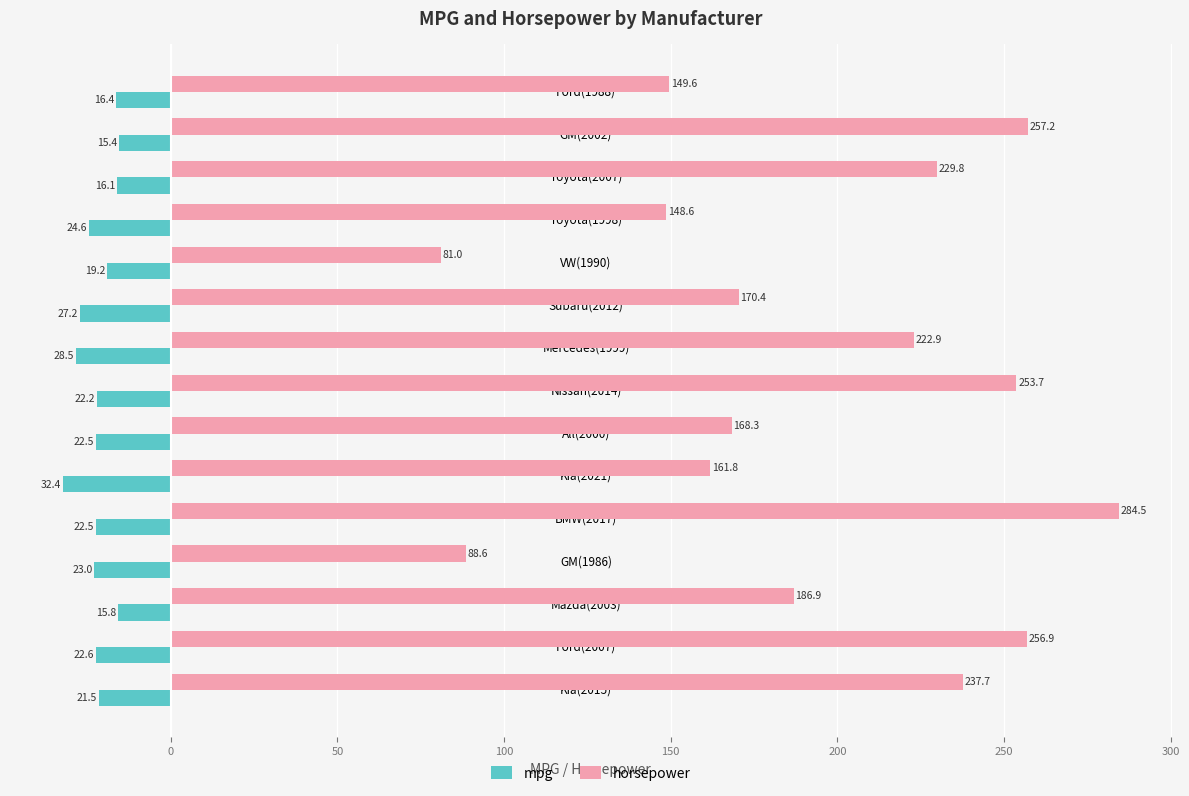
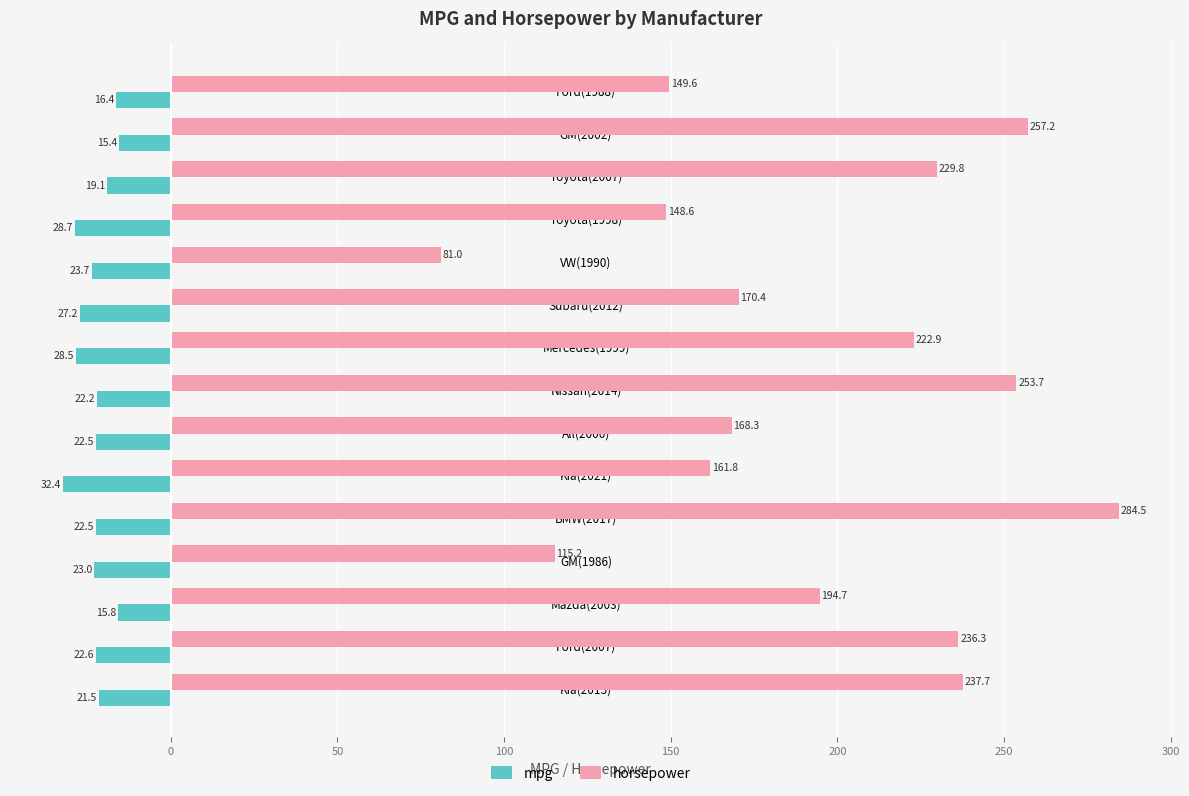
  {
    "mpg": {
-     "Toyota(2007)": 16.1,
-     "Toyota(1998)": 24.6,
-     "VW(1990)": 19.2
+     "Toyota(2007)": 19.1,
+     "Toyota(1998)": 28.7,
+     "VW(1990)": 23.7
    },
    "horsepower": {
      "Ford(1988)": 149.6,
      "GM(2002)": 257.2,
      "Toyota(2007)": 229.8,
      "Toyota(1998)": 148.6,
      "VW(1990)": 81.0,
      "Subaru(2012)": 170.4,
      "Mercedes(1999)": 222.9,
      "Nissan(2014)": 253.7,
      "All(2000)": 168.3,
      "Kia(2021)": 161.8,
      "BMW(2017)": 284.5,
-     "GM(1986)": 88.6,
-     "Mazda(2003)": 186.9,
-     "Ford(2007)": 256.9,
+     "GM(1986)": 115.2,
+     "Mazda(2003)": 194.7,
+     "Ford(2007)": 236.3,
      "Kia(2015)": 237.7
    }
  }
